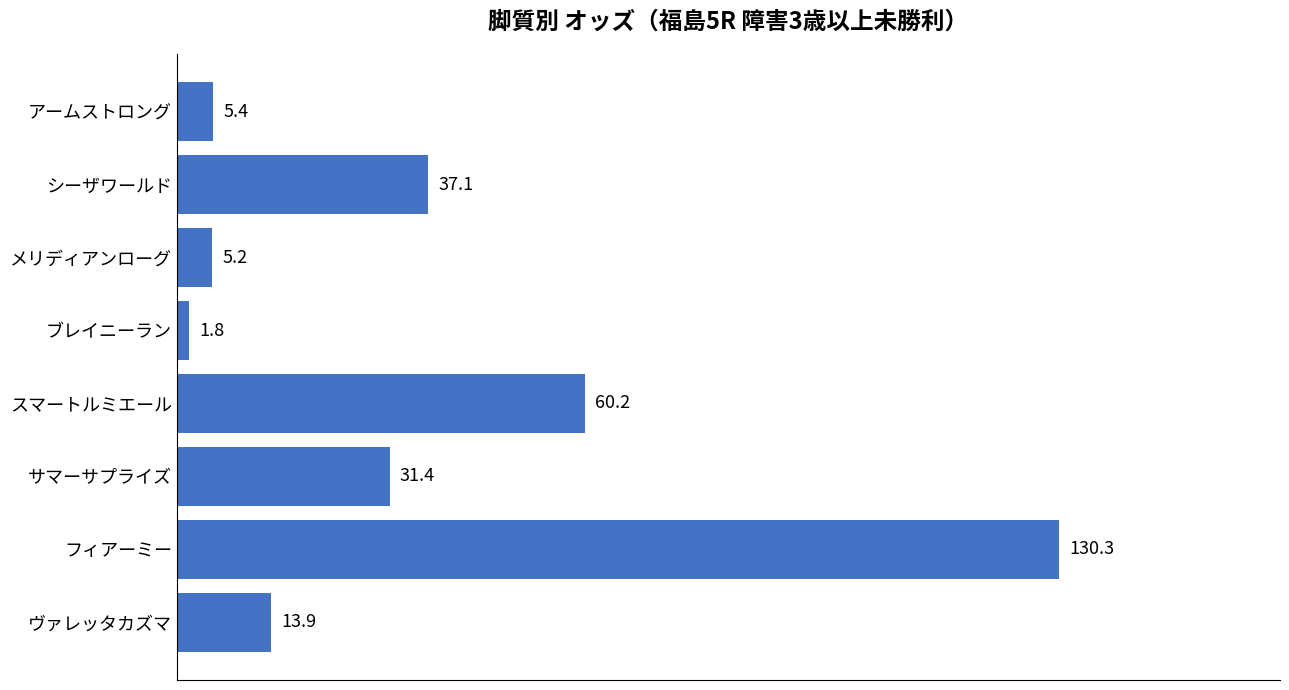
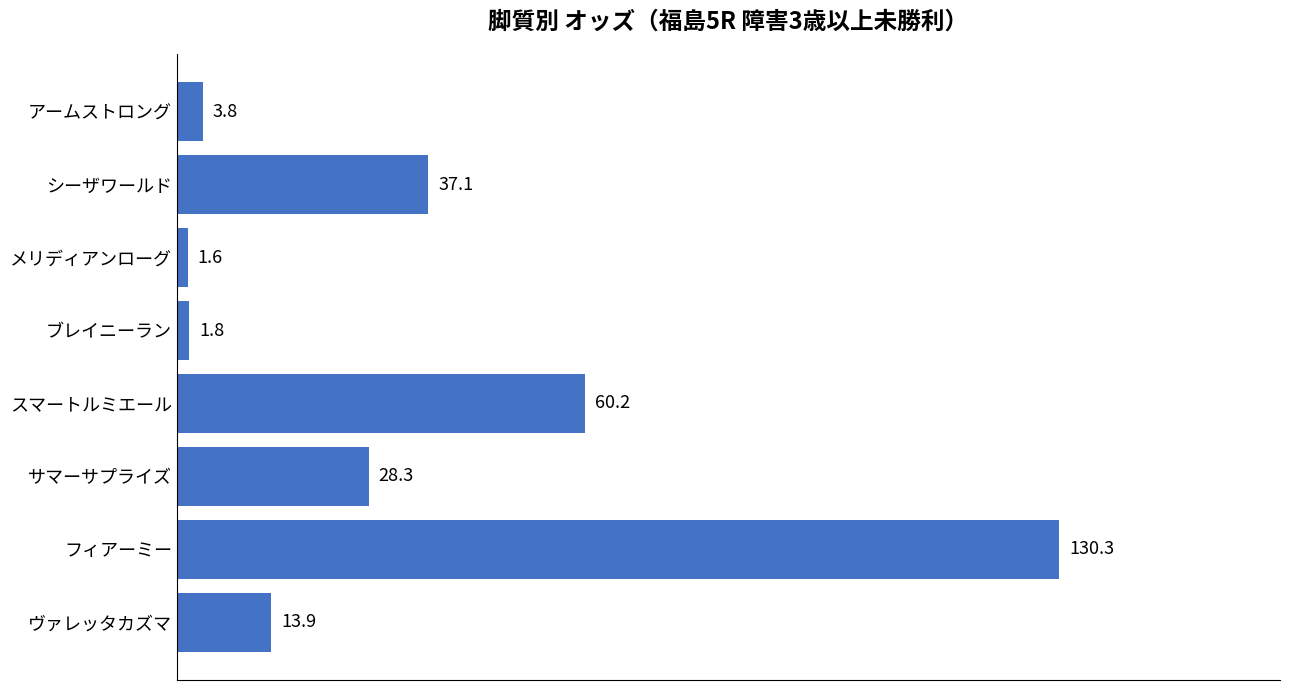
  {
-   "アームストロング": 5.4,
+   "アームストロング": 3.8,
    "シーザワールド": 37.1,
-   "メリディアンローグ": 5.2,
+   "メリディアンローグ": 1.6,
    "ブレイニーラン": 1.8,
    "スマートルミエール": 60.2,
-   "サマーサプライズ": 31.4,
+   "サマーサプライズ": 28.3,
    "フィアーミー": 130.3,
    "ヴァレッタカズマ": 13.9
  }
